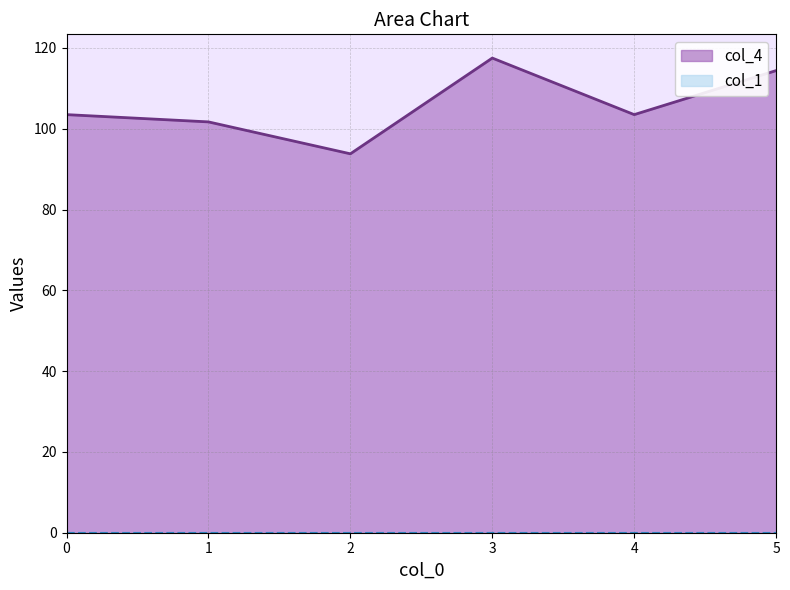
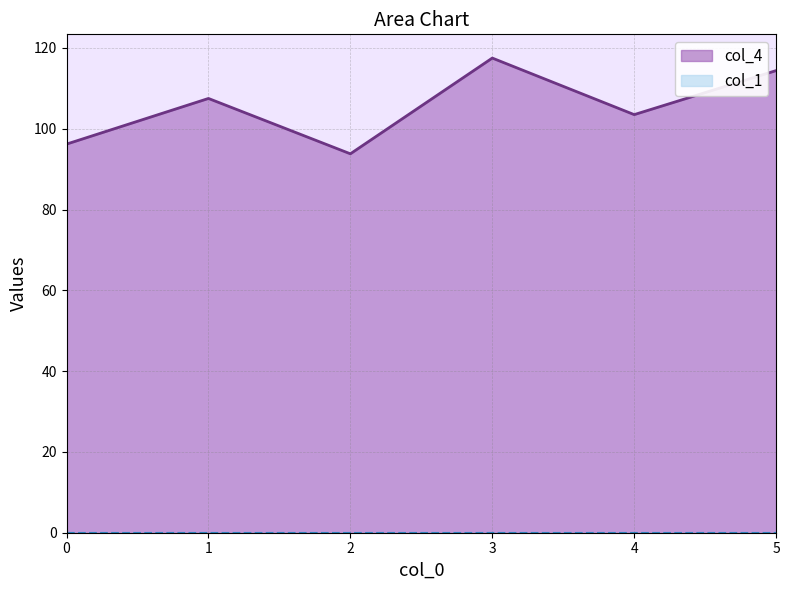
  {
    "col_4": {
-     "0": 104,
-     "1": 102,
+     "0": 96,
+     "1": 108,
      "2": 94,
      "3": 118,
      "4": 104,
      "5": 114
    },
    "col_1": {
      "0": 0,
      "1": 0,
      "2": 0,
      "3": 0,
      "4": 0,
      "5": 0
    }
  }
